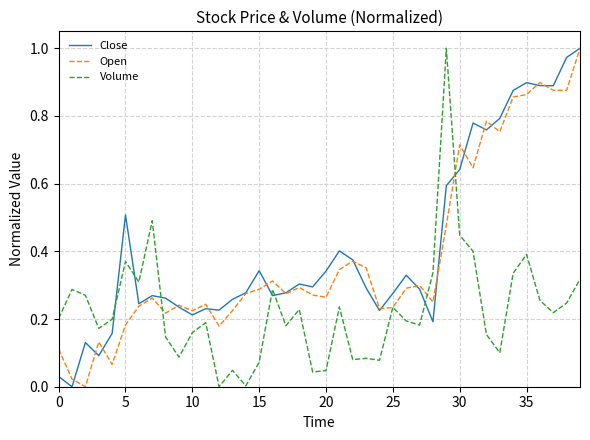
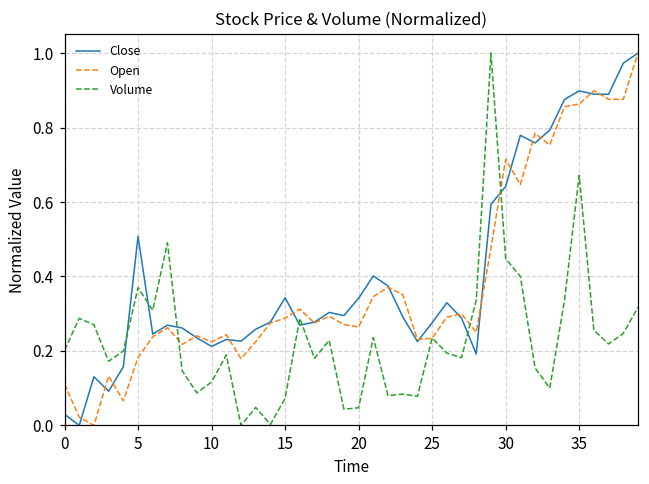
  {
    "Close": {
      "0": 0.03,
      "5": 0.51,
      "10": 0.21,
      "15": 0.34,
      "20": 0.34,
      "25": 0.28,
      "30": 0.64,
      "35": 0.90
    },
    "Open": {
      "0": 0.11,
      "5": 0.18,
      "10": 0.22,
      "15": 0.29,
      "20": 0.26,
      "30": 0.71,
      "35": 0.86
    },
    "Volume": {
      "0": 0.20,
      "5": 0.37,
-     "10": 0.16,
+     "10": 0.12,
      "15": 0.07,
      "20": 0.05,
      "30": 0.45,
-     "35": 0.39
+     "35": 0.67
    }
  }
